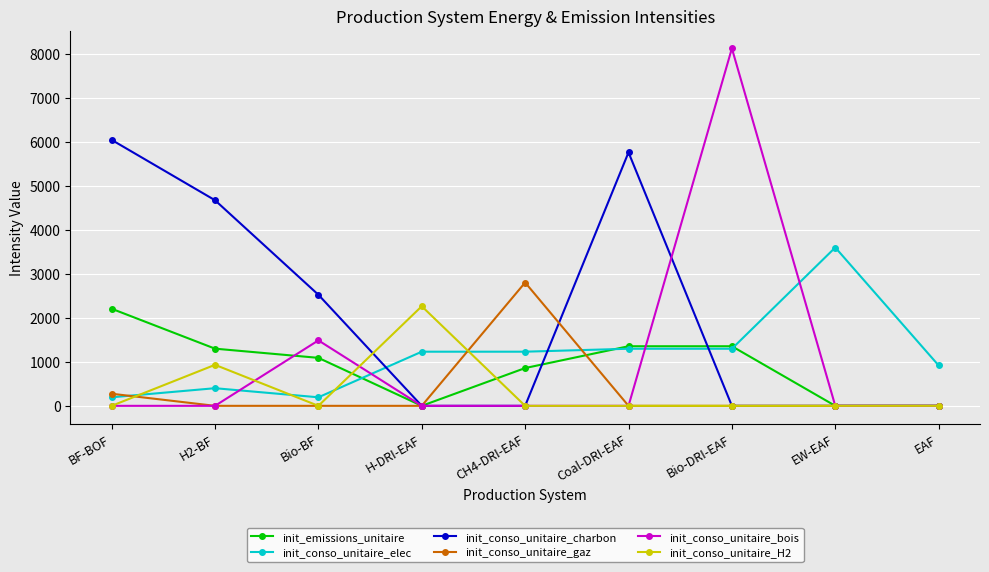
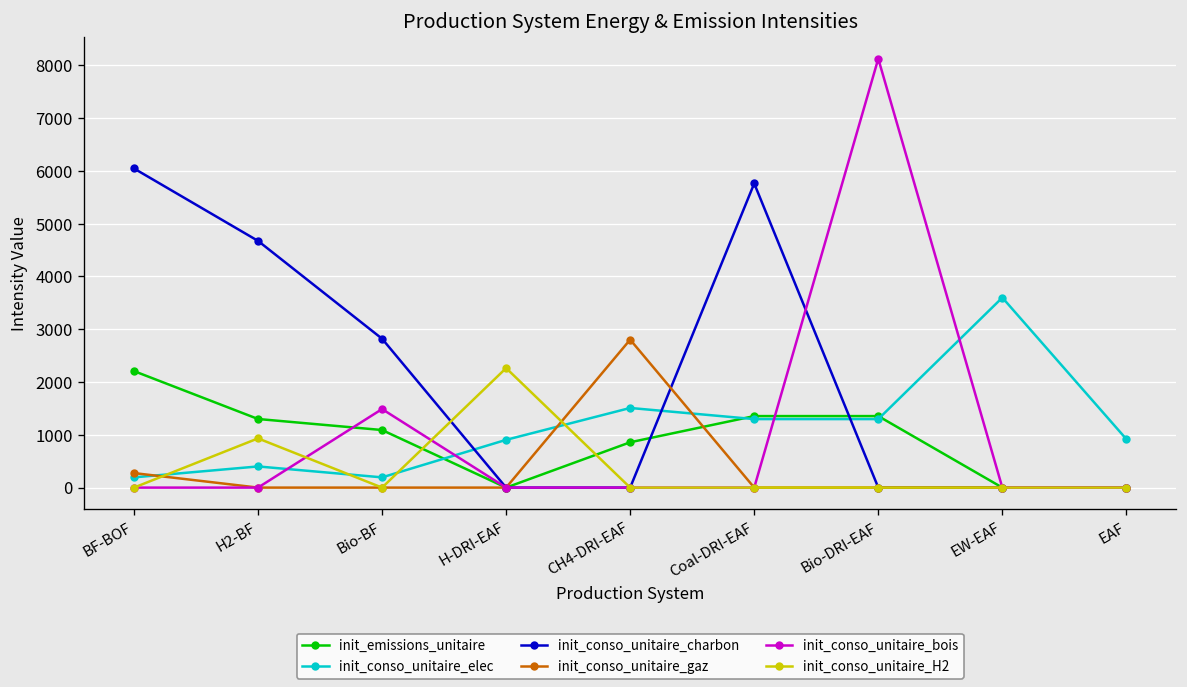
  {
    "init_emissions_unitaire": {
      "BF-BOF": 2200,
      "H2-BF": 1300,
      "Bio-BF": 1100,
      "CH4-DRI-EAF": 900
    },
    "init_conso_unitaire_elec": {
      "BF-BOF": 200,
      "H2-BF": 400,
      "Bio-BF": 200,
-     "H-DRI-EAF": 1200,
-     "CH4-DRI-EAF": 1200,
+     "H-DRI-EAF": 900,
+     "CH4-DRI-EAF": 1500,
      "EW-EAF": 3600,
      "EAF": 900
    },
    "init_conso_unitaire_charbon": {
      "BF-BOF": 6000,
      "H2-BF": 4700,
-     "Bio-BF": 2500,
+     "Bio-BF": 2800,
      "Coal-DRI-EAF": 5800
    },
    "init_conso_unitaire_gaz": {
      "BF-BOF": 300,
      "CH4-DRI-EAF": 2800
    },
    "init_conso_unitaire_bois": {
      "Bio-BF": 1500,
      "Bio-DRI-EAF": 8100
    },
    "init_conso_unitaire_H2": {
      "H2-BF": 900,
      "H-DRI-EAF": 2300
    }
  }
